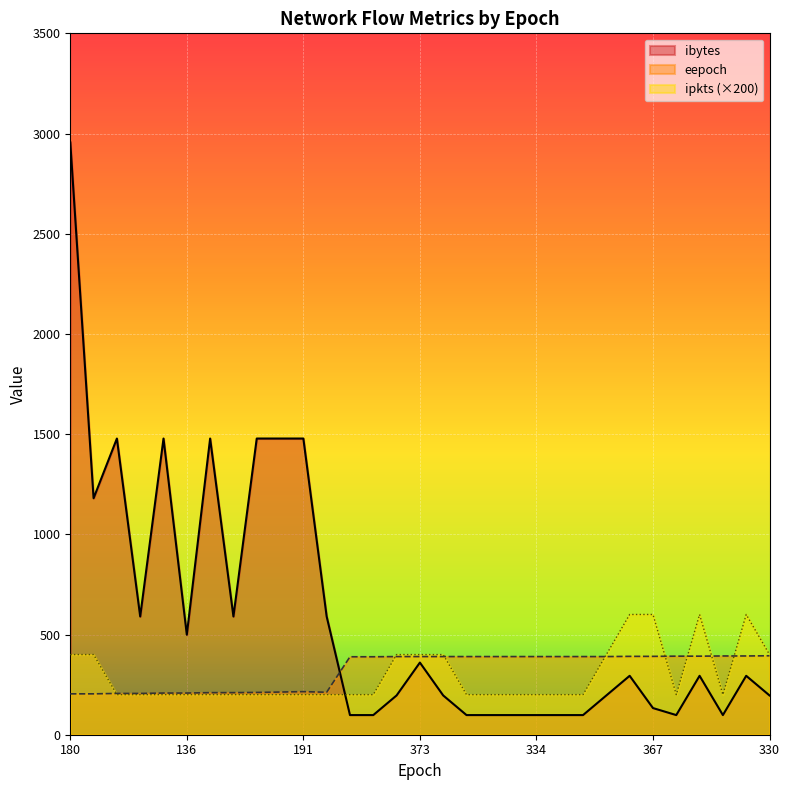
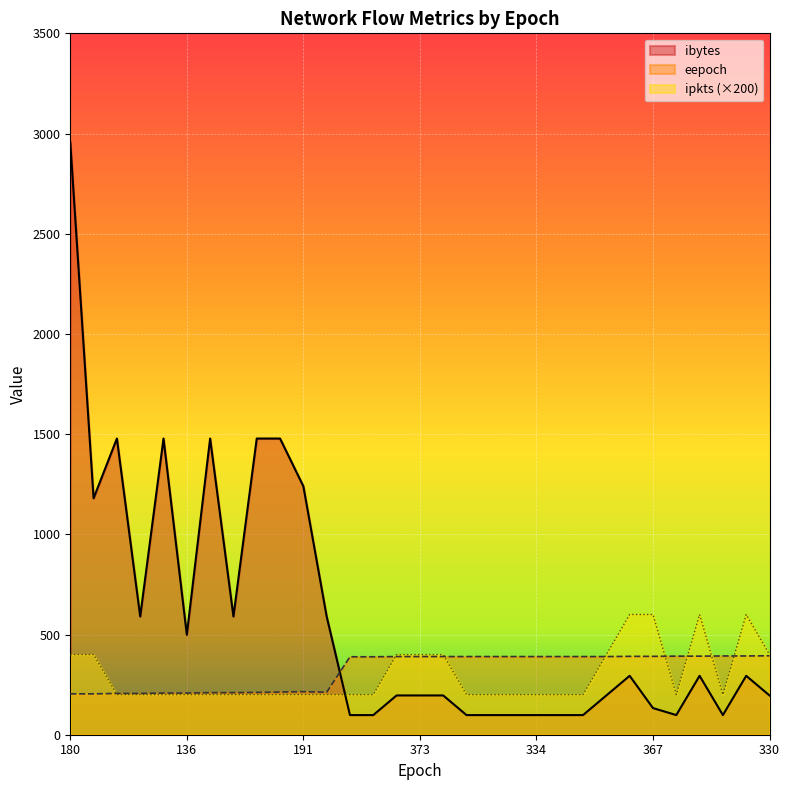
  {
    "ibytes": {
      "180": 2960,
      "136": 500,
-     "191": 1480,
-     "373": 360,
+     "191": 1240,
+     "373": 200,
      "334": 100,
      "367": 130,
      "330": 200
    }
  }
